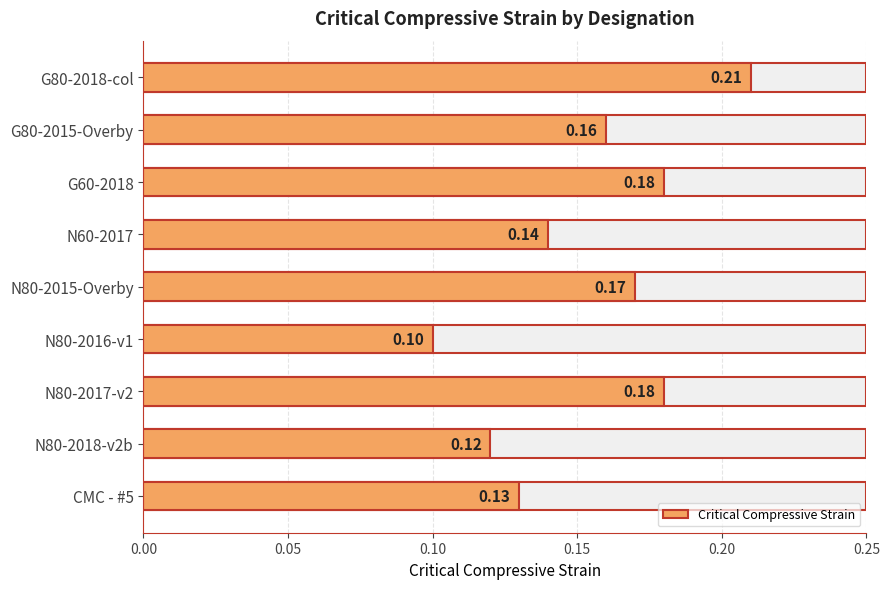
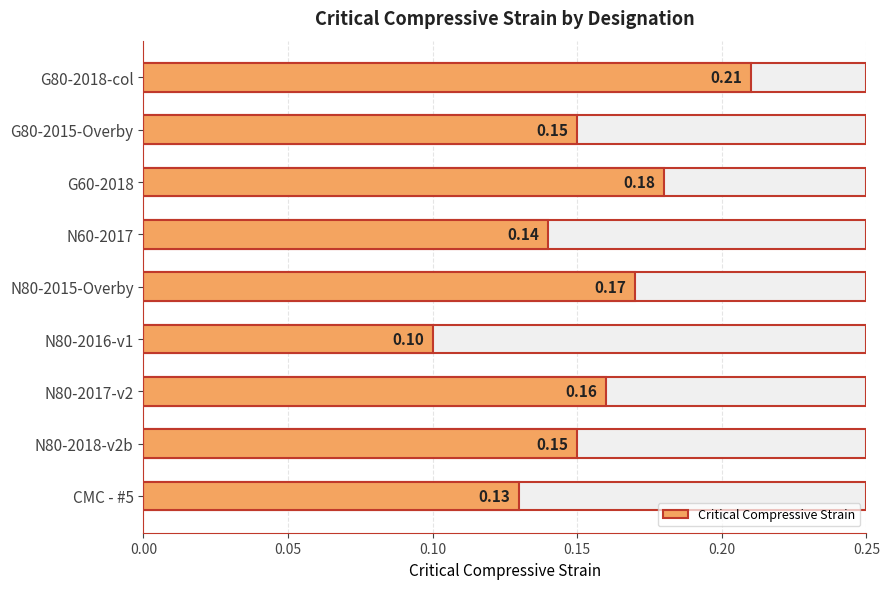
  {
    "Critical Compressive Strain": {
-     "G80-2015-Overby": 0.16,
-     "N80-2017-v2": 0.18,
-     "N80-2018-v2b": 0.12
+     "G80-2015-Overby": 0.15,
+     "N80-2017-v2": 0.16,
+     "N80-2018-v2b": 0.15
    }
  }
